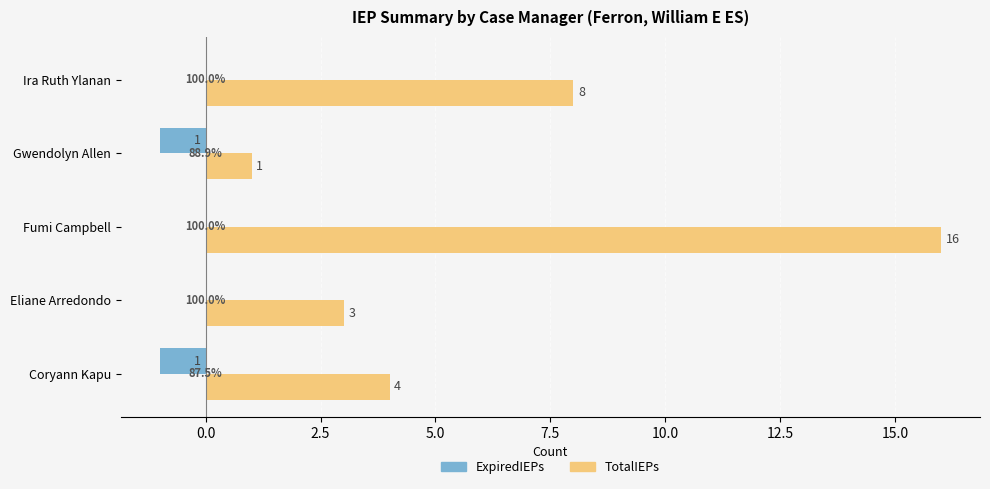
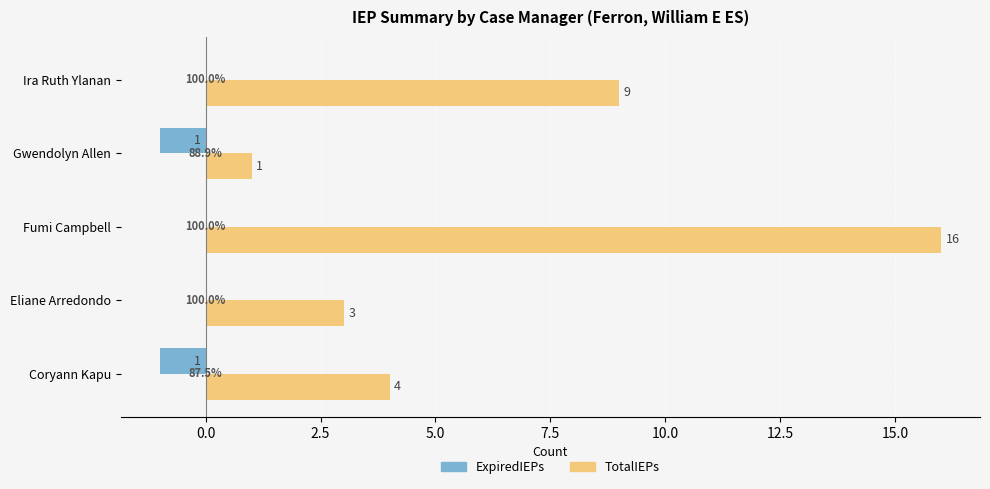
  {
    "TotalIEPs": {
-     "Ira Ruth Ylanan": 8,
+     "Ira Ruth Ylanan": 9,
      "Gwendolyn Allen": 1,
      "Fumi Campbell": 16,
      "Eliane Arredondo": 3,
      "Coryann Kapu": 4
    }
  }
